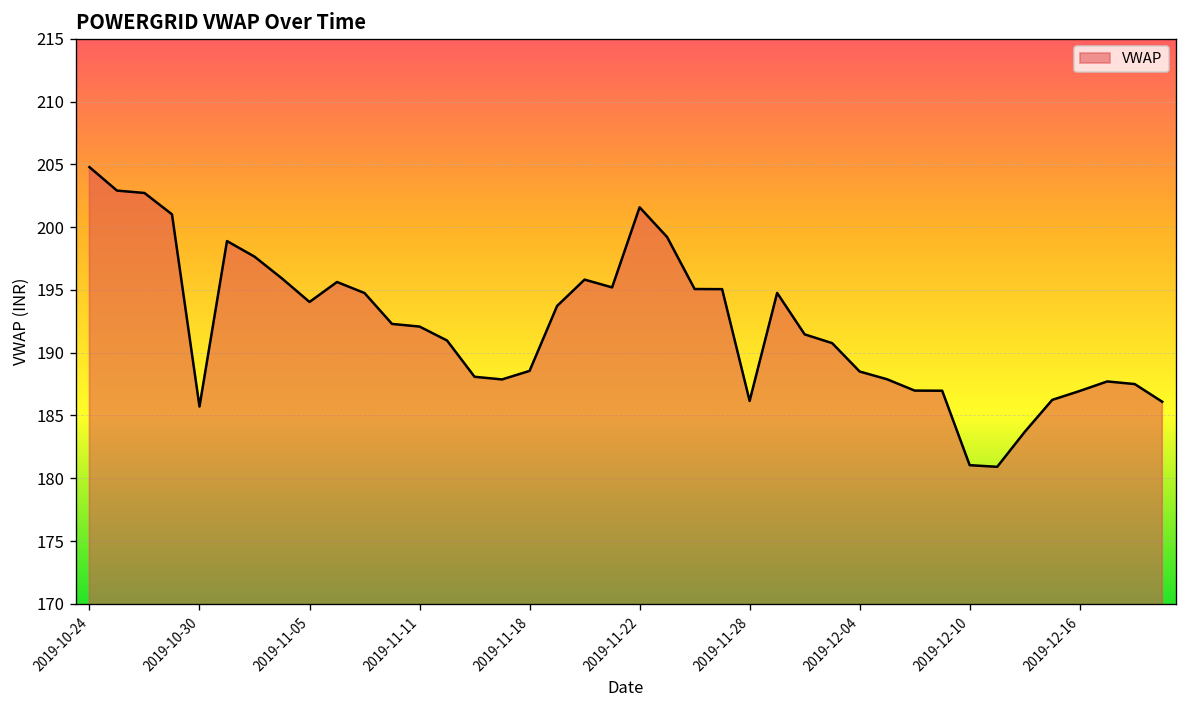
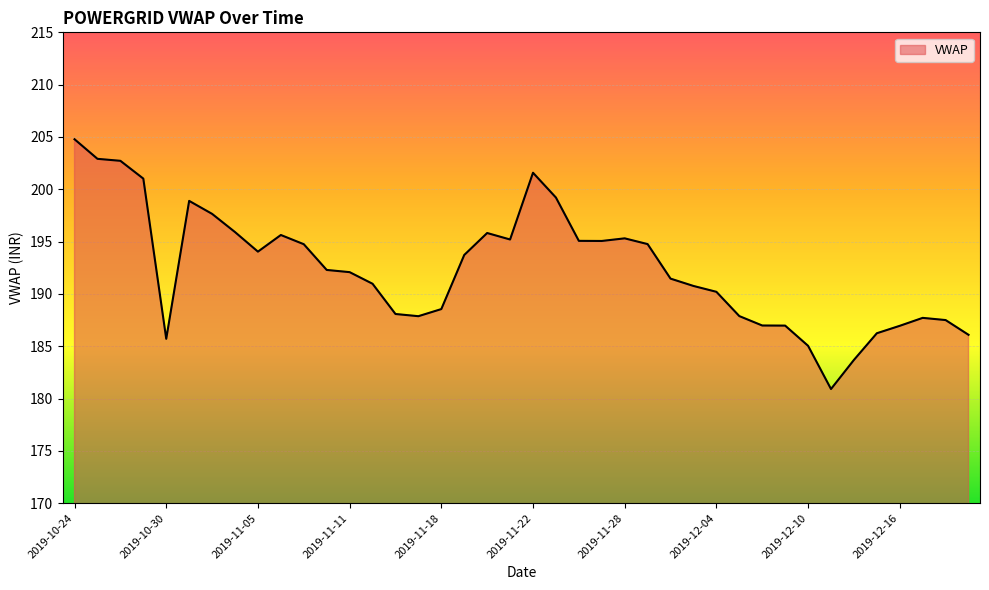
  {
    "2019-10-24": 204.8,
    "2019-10-30": 185.7,
    "2019-11-05": 194.0,
    "2019-11-11": 192.1,
    "2019-11-18": 188.6,
    "2019-11-22": 201.6,
-   "2019-11-28": 186.2,
-   "2019-12-04": 188.5,
-   "2019-12-10": 181.0,
+   "2019-11-28": 195.3,
+   "2019-12-04": 190.2,
+   "2019-12-10": 185.0,
    "2019-12-16": 187.0
  }
